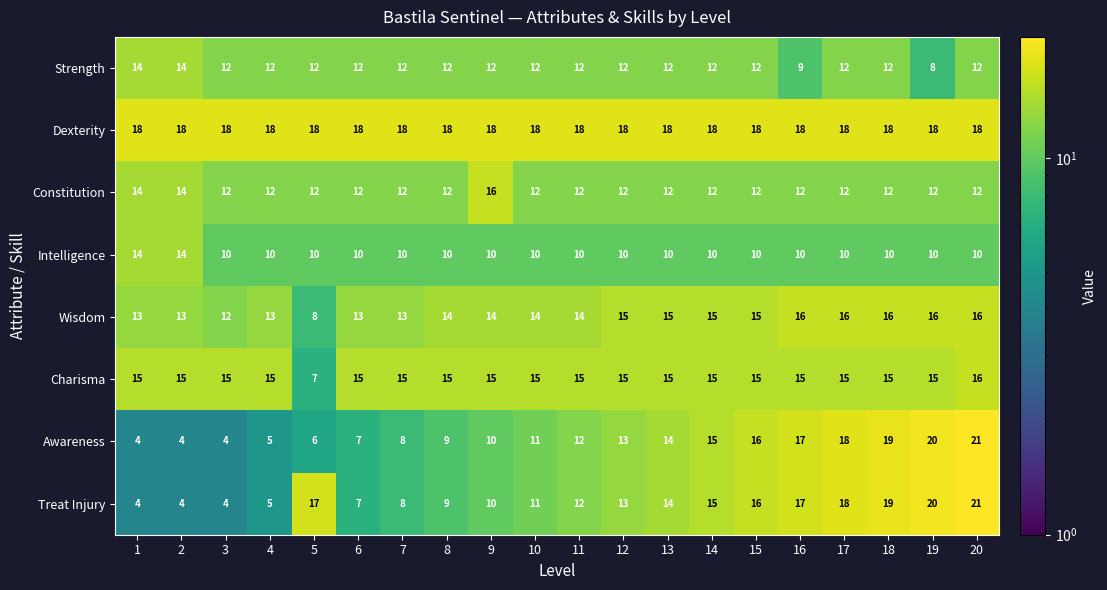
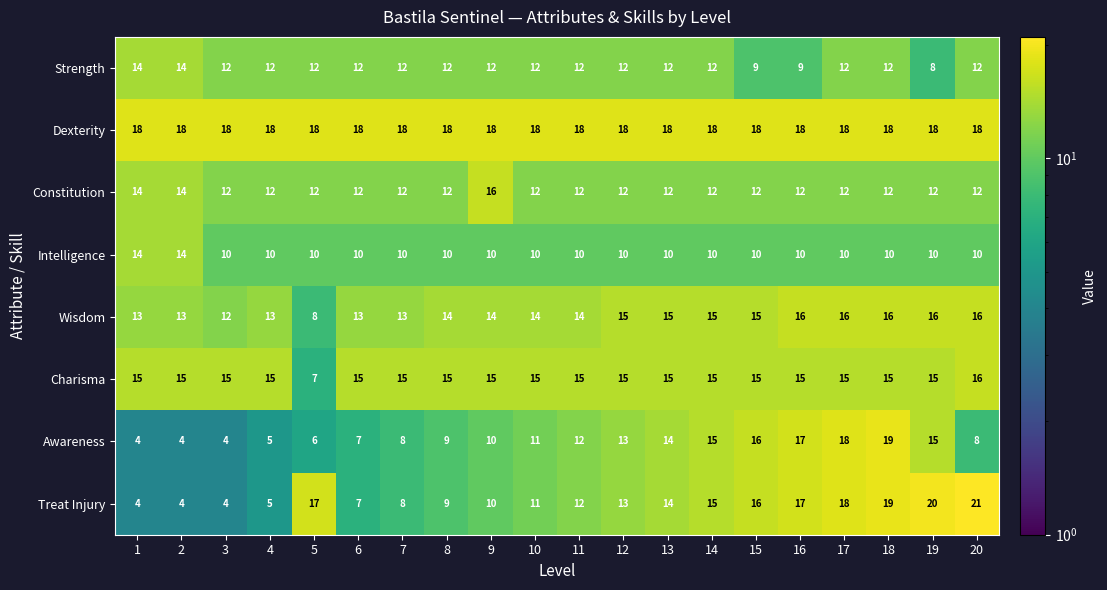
  {
    "Strength": {
      "1": 14,
      "2": 14,
      "3": 12,
      "4": 12,
      "5": 12,
      "6": 12,
      "7": 12,
      "8": 12,
      "9": 12,
      "10": 12,
      "11": 12,
      "12": 12,
      "13": 12,
      "14": 12,
-     "15": 12,
+     "15": 9,
      "16": 9,
      "17": 12,
      "18": 12,
      "19": 8,
      "20": 12
    },
    "Dexterity": {
      "1": 18,
      "2": 18,
      "3": 18,
      "4": 18,
      "5": 18,
      "6": 18,
      "7": 18,
      "8": 18,
      "9": 18,
      "10": 18,
      "11": 18,
      "12": 18,
      "13": 18,
      "14": 18,
      "15": 18,
      "16": 18,
      "17": 18,
      "18": 18,
      "19": 18,
      "20": 18
    },
    "Constitution": {
      "1": 14,
      "2": 14,
      "3": 12,
      "4": 12,
      "5": 12,
      "6": 12,
      "7": 12,
      "8": 12,
      "9": 16,
      "10": 12,
      "11": 12,
      "12": 12,
      "13": 12,
      "14": 12,
      "15": 12,
      "16": 12,
      "17": 12,
      "18": 12,
      "19": 12,
      "20": 12
    },
    "Intelligence": {
      "1": 14,
      "2": 14,
      "3": 10,
      "4": 10,
      "5": 10,
      "6": 10,
      "7": 10,
      "8": 10,
      "9": 10,
      "10": 10,
      "11": 10,
      "12": 10,
      "13": 10,
      "14": 10,
      "15": 10,
      "16": 10,
      "17": 10,
      "18": 10,
      "19": 10,
      "20": 10
    },
    "Wisdom": {
      "1": 13,
      "2": 13,
      "3": 12,
      "4": 13,
      "5": 8,
      "6": 13,
      "7": 13,
      "8": 14,
      "9": 14,
      "10": 14,
      "11": 14,
      "12": 15,
      "13": 15,
      "14": 15,
      "15": 15,
      "16": 16,
      "17": 16,
      "18": 16,
      "19": 16,
      "20": 16
    },
    "Charisma": {
      "1": 15,
      "2": 15,
      "3": 15,
      "4": 15,
      "5": 7,
      "6": 15,
      "7": 15,
      "8": 15,
      "9": 15,
      "10": 15,
      "11": 15,
      "12": 15,
      "13": 15,
      "14": 15,
      "15": 15,
      "16": 15,
      "17": 15,
      "18": 15,
      "19": 15,
      "20": 16
    },
    "Awareness": {
      "1": 4,
      "2": 4,
      "3": 4,
      "4": 5,
      "5": 6,
      "6": 7,
      "7": 8,
      "8": 9,
      "9": 10,
      "10": 11,
      "11": 12,
      "12": 13,
      "13": 14,
      "14": 15,
      "15": 16,
      "16": 17,
      "17": 18,
      "18": 19,
-     "19": 20,
-     "20": 21
+     "19": 15,
+     "20": 8
    },
    "Treat Injury": {
      "1": 4,
      "2": 4,
      "3": 4,
      "4": 5,
      "5": 17,
      "6": 7,
      "7": 8,
      "8": 9,
      "9": 10,
      "10": 11,
      "11": 12,
      "12": 13,
      "13": 14,
      "14": 15,
      "15": 16,
      "16": 17,
      "17": 18,
      "18": 19,
      "19": 20,
      "20": 21
    }
  }
